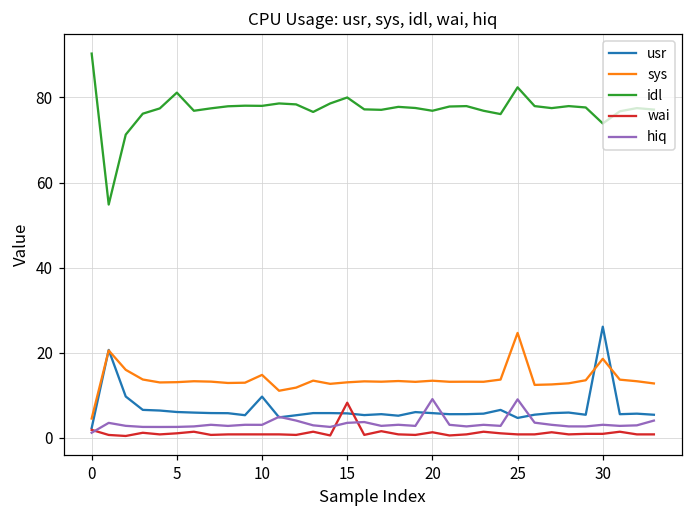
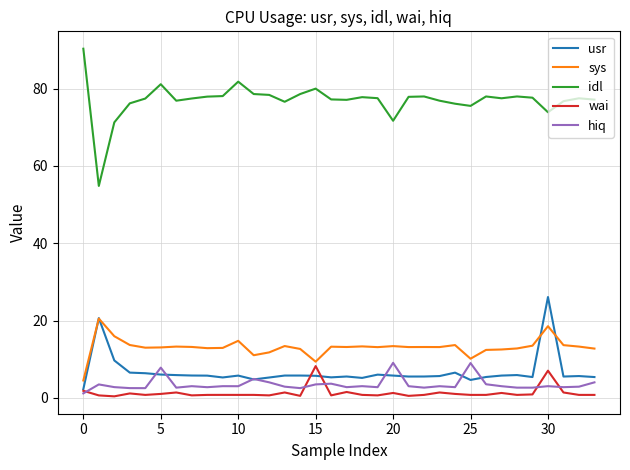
  {
    "usr": {
      "5": 6,
-     "10": 10,
+     "10": 6,
      "15": 6,
      "20": 6,
      "25": 5,
      "30": 26
    },
    "sys": {
      "0": 4,
      "5": 13,
      "10": 15,
-     "15": 13,
+     "15": 9,
      "20": 13,
-     "25": 25,
+     "25": 10,
      "30": 19
    },
    "idl": {
      "0": 90,
      "5": 81,
-     "10": 78,
+     "10": 82,
      "15": 80,
-     "20": 77,
-     "25": 82,
+     "20": 72,
+     "25": 76,
      "30": 74
    },
    "wai": {
      "5": 1,
      "10": 1,
      "15": 8,
      "20": 1,
      "25": 1,
-     "30": 1
+     "30": 7
    },
    "hiq": {
      "0": 1,
-     "5": 3,
+     "5": 8,
      "10": 3,
      "15": 3,
      "20": 9,
      "25": 9,
      "30": 3
    }
  }
